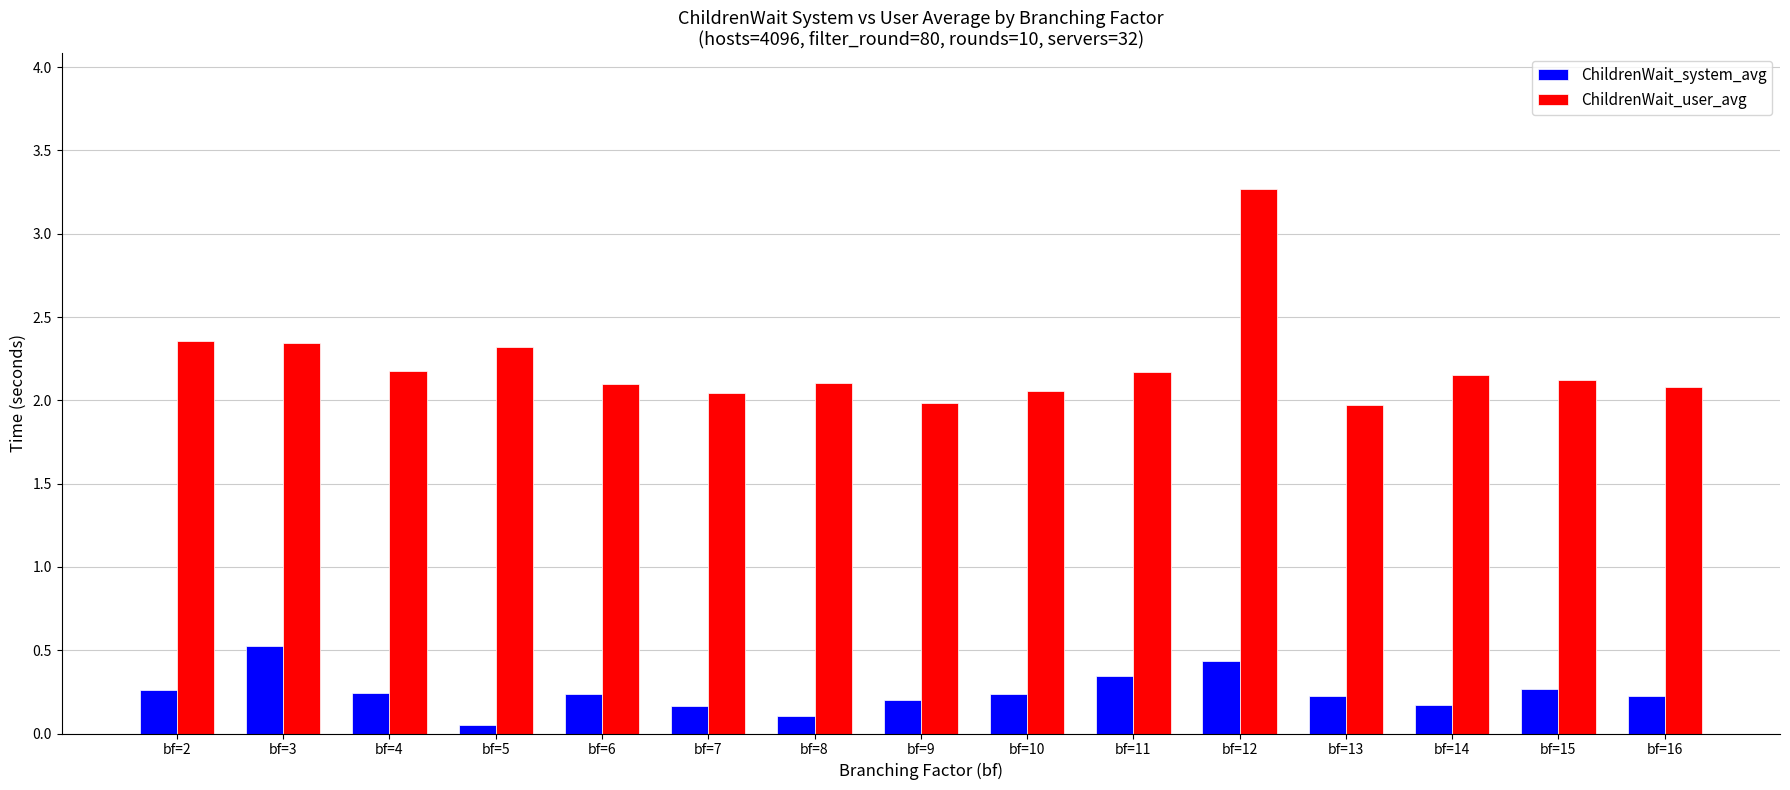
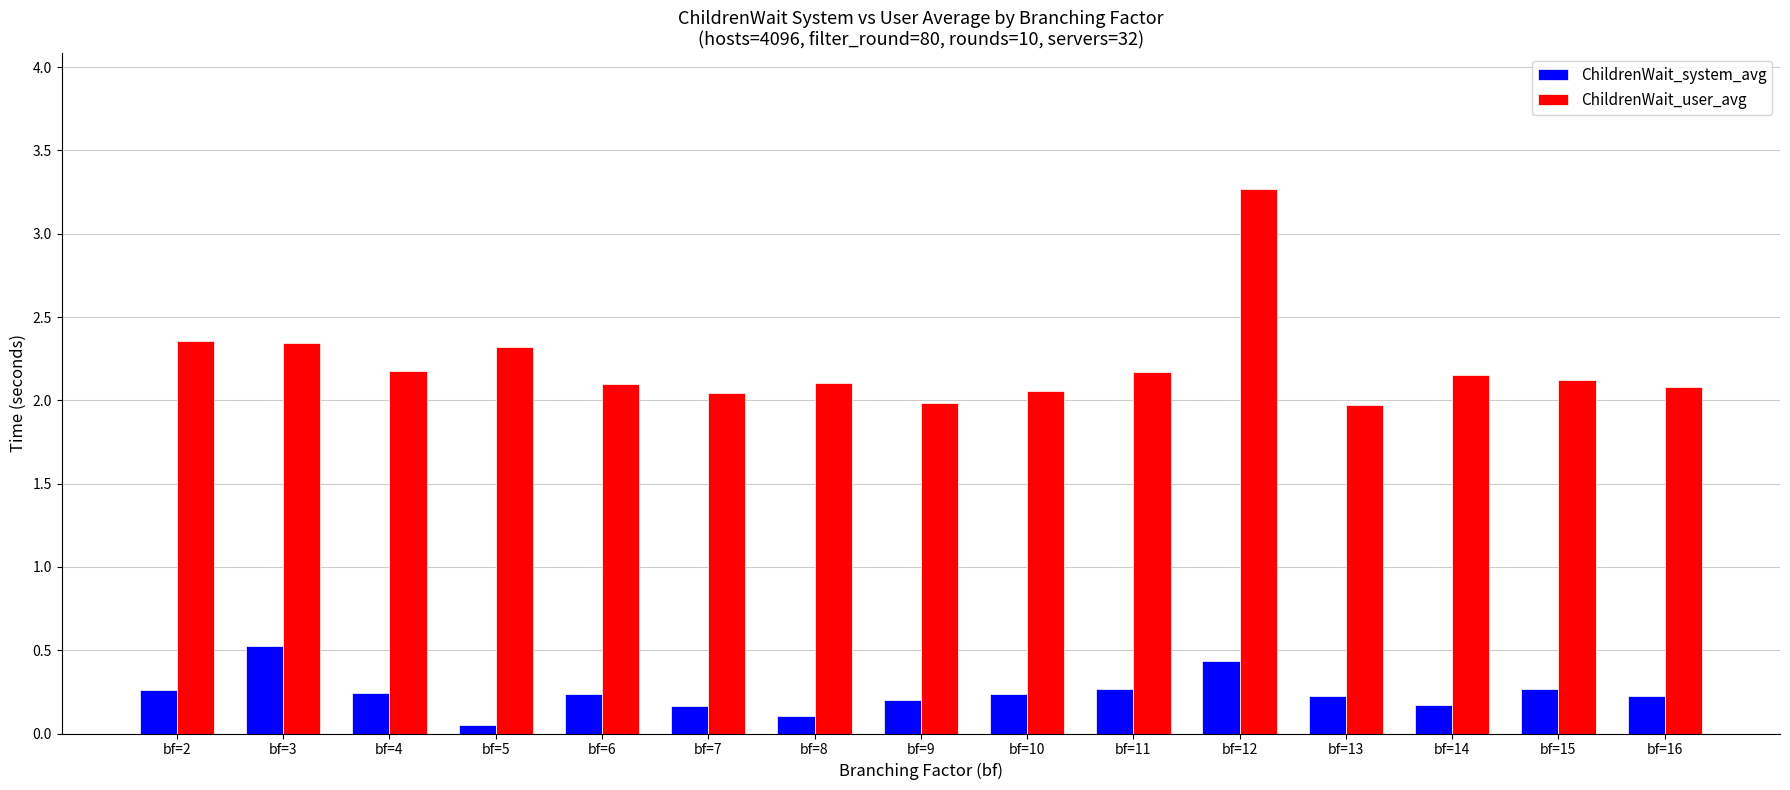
  {
    "ChildrenWait_system_avg": {
      "bf=2": 0.26,
      "bf=3": 0.53,
      "bf=4": 0.24,
      "bf=5": 0.05,
      "bf=6": 0.24,
      "bf=7": 0.17,
      "bf=8": 0.11,
      "bf=9": 0.20,
      "bf=10": 0.24,
-     "bf=11": 0.35,
+     "bf=11": 0.27,
      "bf=12": 0.44,
      "bf=13": 0.23,
      "bf=14": 0.17,
      "bf=15": 0.27,
      "bf=16": 0.23
    },
    "ChildrenWait_user_avg": {
      "bf=2": 2.36,
      "bf=3": 2.35,
      "bf=4": 2.17,
      "bf=5": 2.32,
      "bf=6": 2.10,
      "bf=7": 2.04,
      "bf=8": 2.10,
      "bf=9": 1.98,
      "bf=10": 2.05,
      "bf=11": 2.17,
      "bf=12": 3.27,
      "bf=13": 1.97,
      "bf=14": 2.15,
      "bf=15": 2.12,
      "bf=16": 2.08
    }
  }
